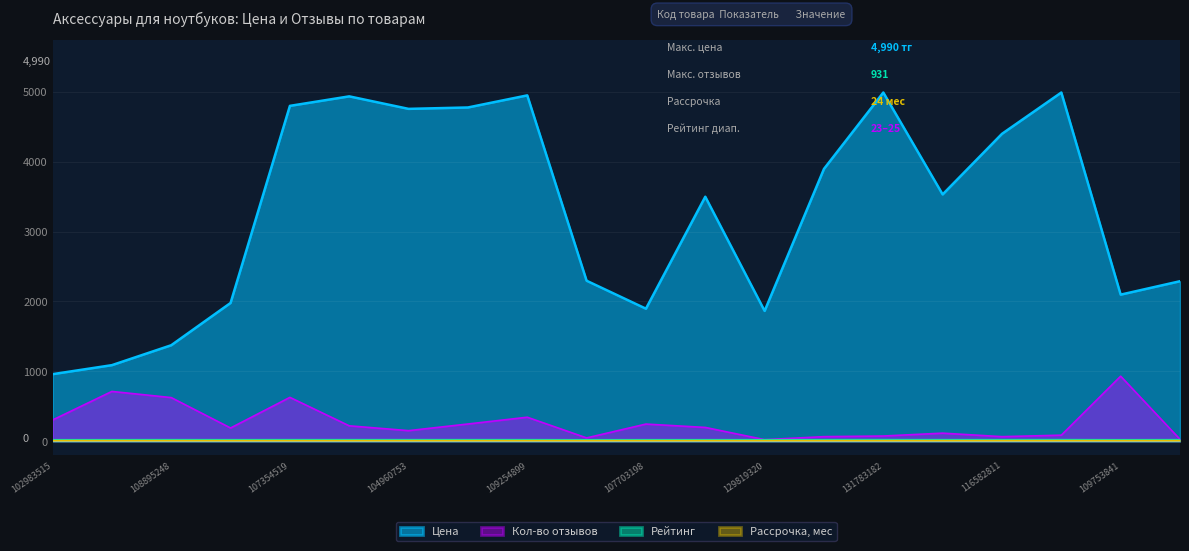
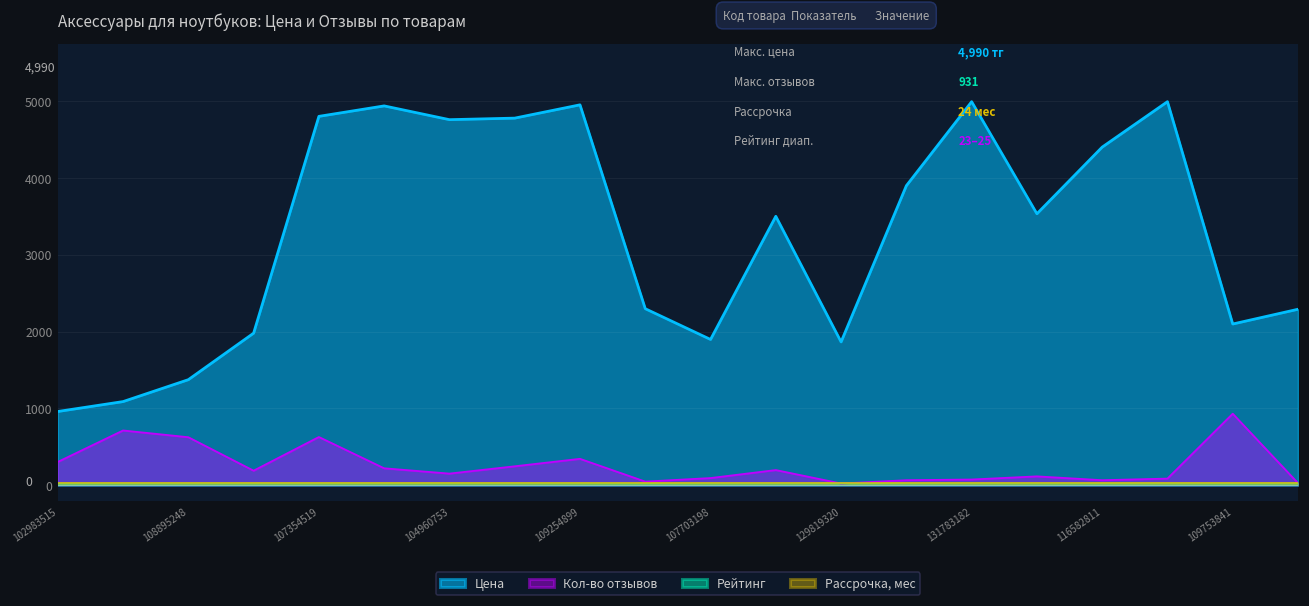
  {
    "Цена": {
      "102983515": 1000,
      "108895248": 1400,
      "107354519": 4800,
      "104960753": 4800,
      "109254899": 4900,
      "107703198": 1900,
      "129819320": 1900,
      "131783182": 5000,
      "116582811": 4400,
      "109753841": 2100
    },
    "Кол-во отзывов": {
      "102983515": 300,
      "108895248": 600,
      "107354519": 600,
      "104960753": 200,
      "109254899": 300,
-     "107703198": 200,
+     "107703198": 100,
      "131783182": 100,
      "116582811": 100,
      "109753841": 900
    },
    "Рассрочка, мес": {
      "108895248": 0,
      "107354519": 0,
      "104960753": 0,
      "109254899": 0,
      "107703198": 0,
      "131783182": 0,
      "116582811": 0,
      "109753841": 0
    }
  }
